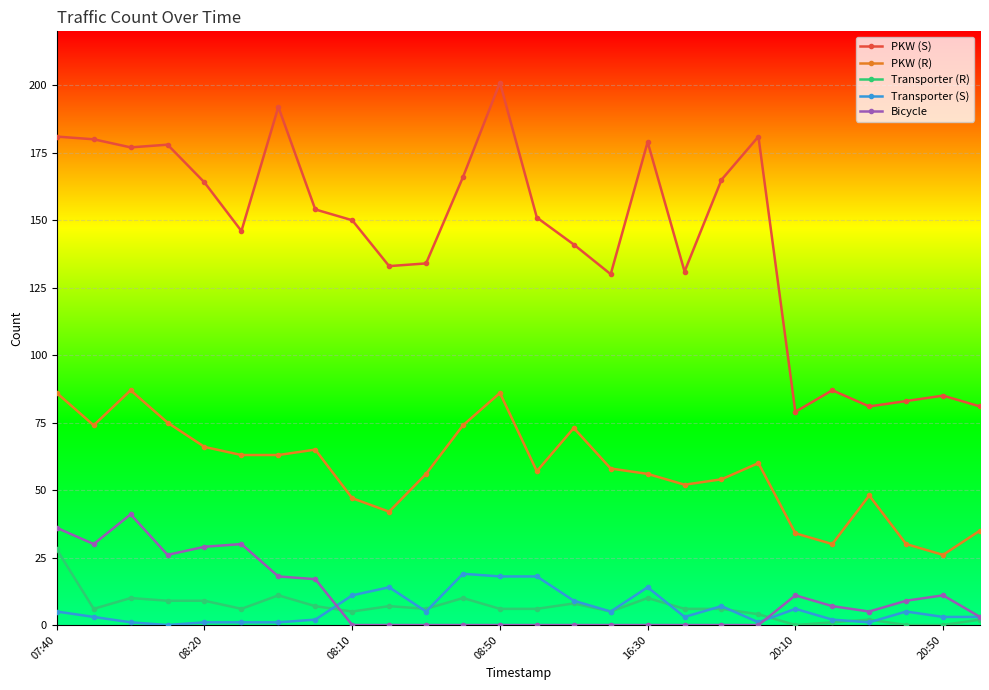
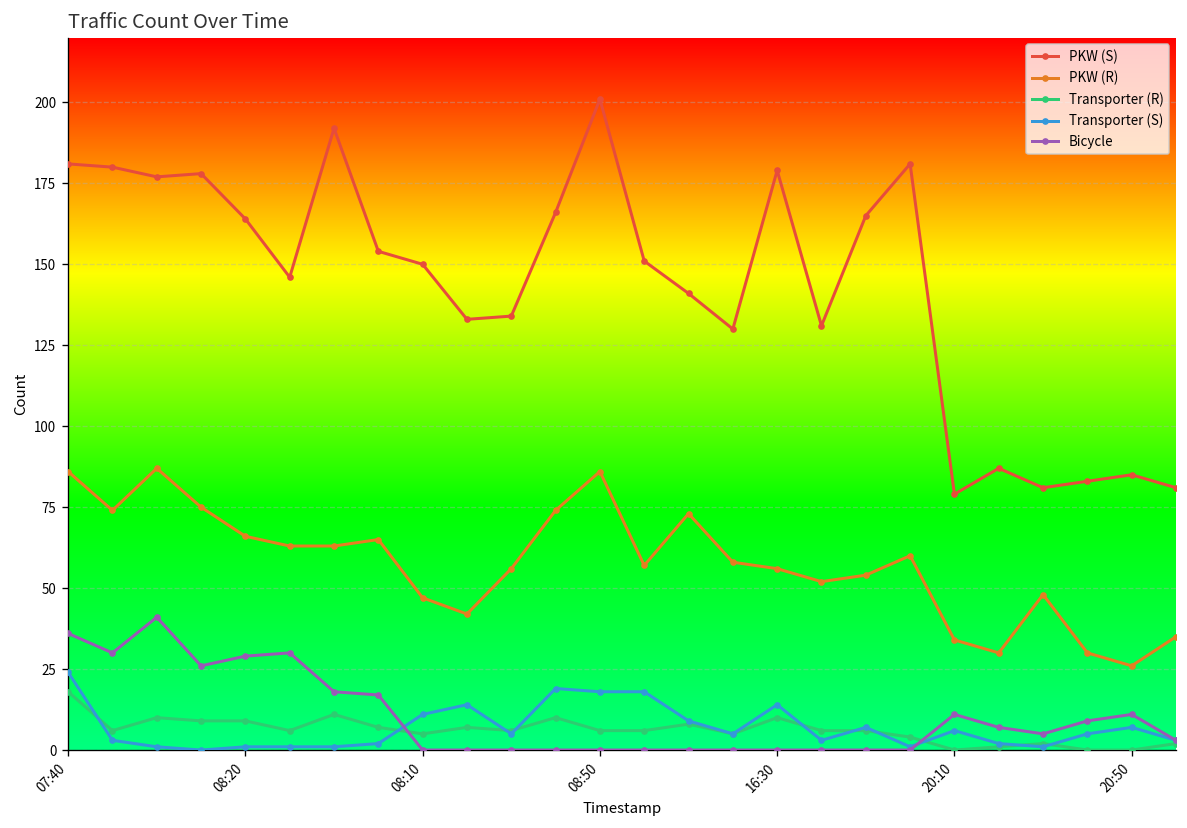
  {
    "Transporter (R)": {
-     "07:40": 28,
+     "07:40": 18,
      "16:30": 10,
      "20:10": 0,
      "20:50": 0
    },
    "Transporter (S)": {
-     "07:40": 5,
+     "07:40": 24,
      "16:30": 14,
      "20:10": 6,
-     "20:50": 3
+     "20:50": 7
    },
    "Bicycle": {
      "07:40": 36,
      "16:30": 0,
      "20:10": 11,
      "20:50": 11
    }
  }
